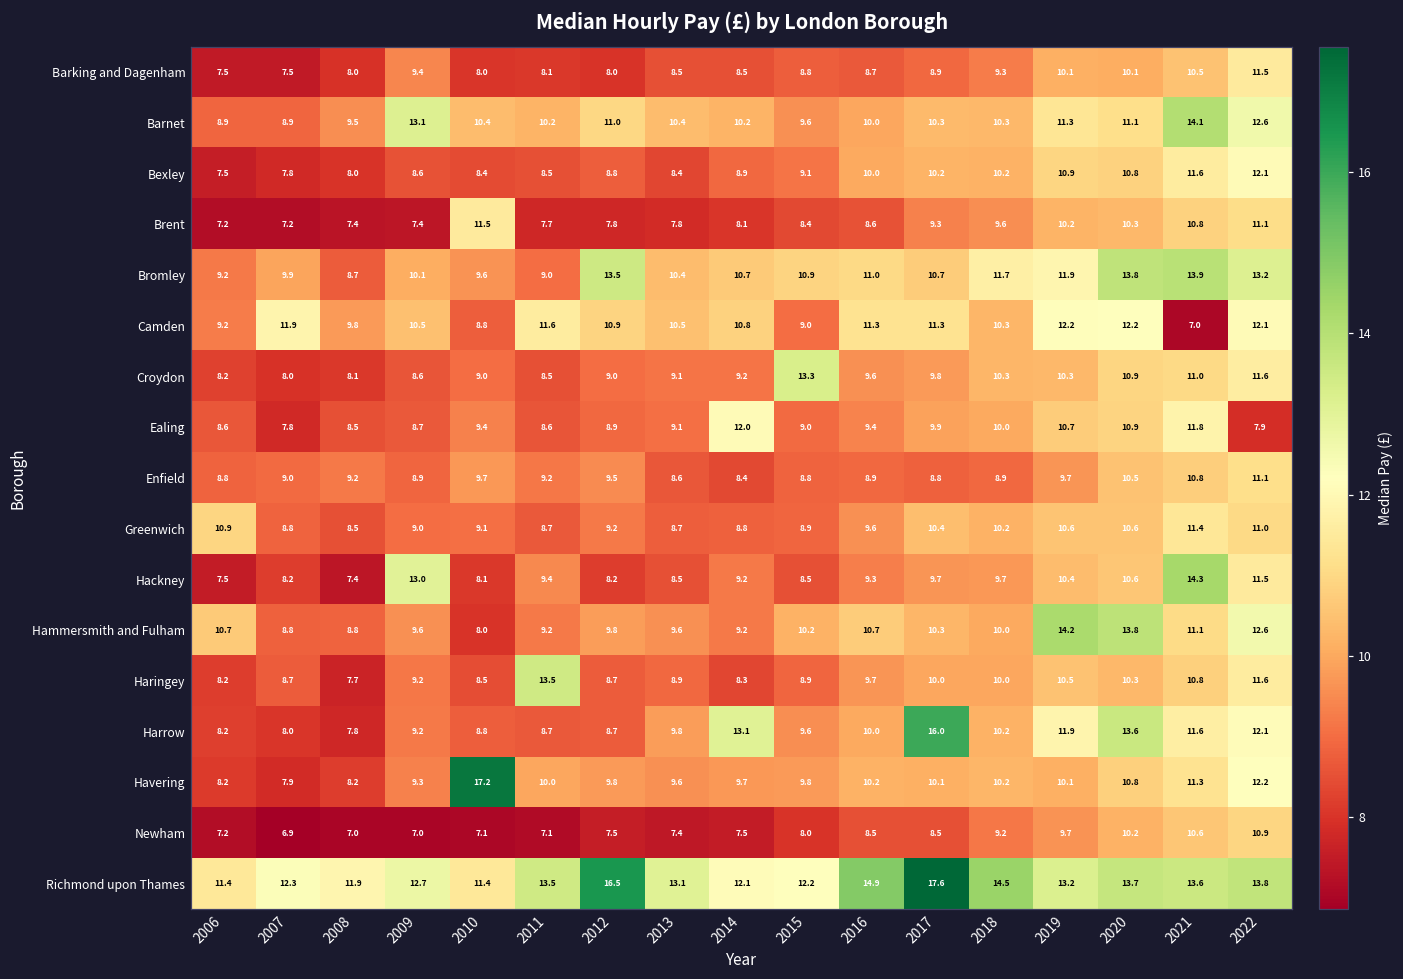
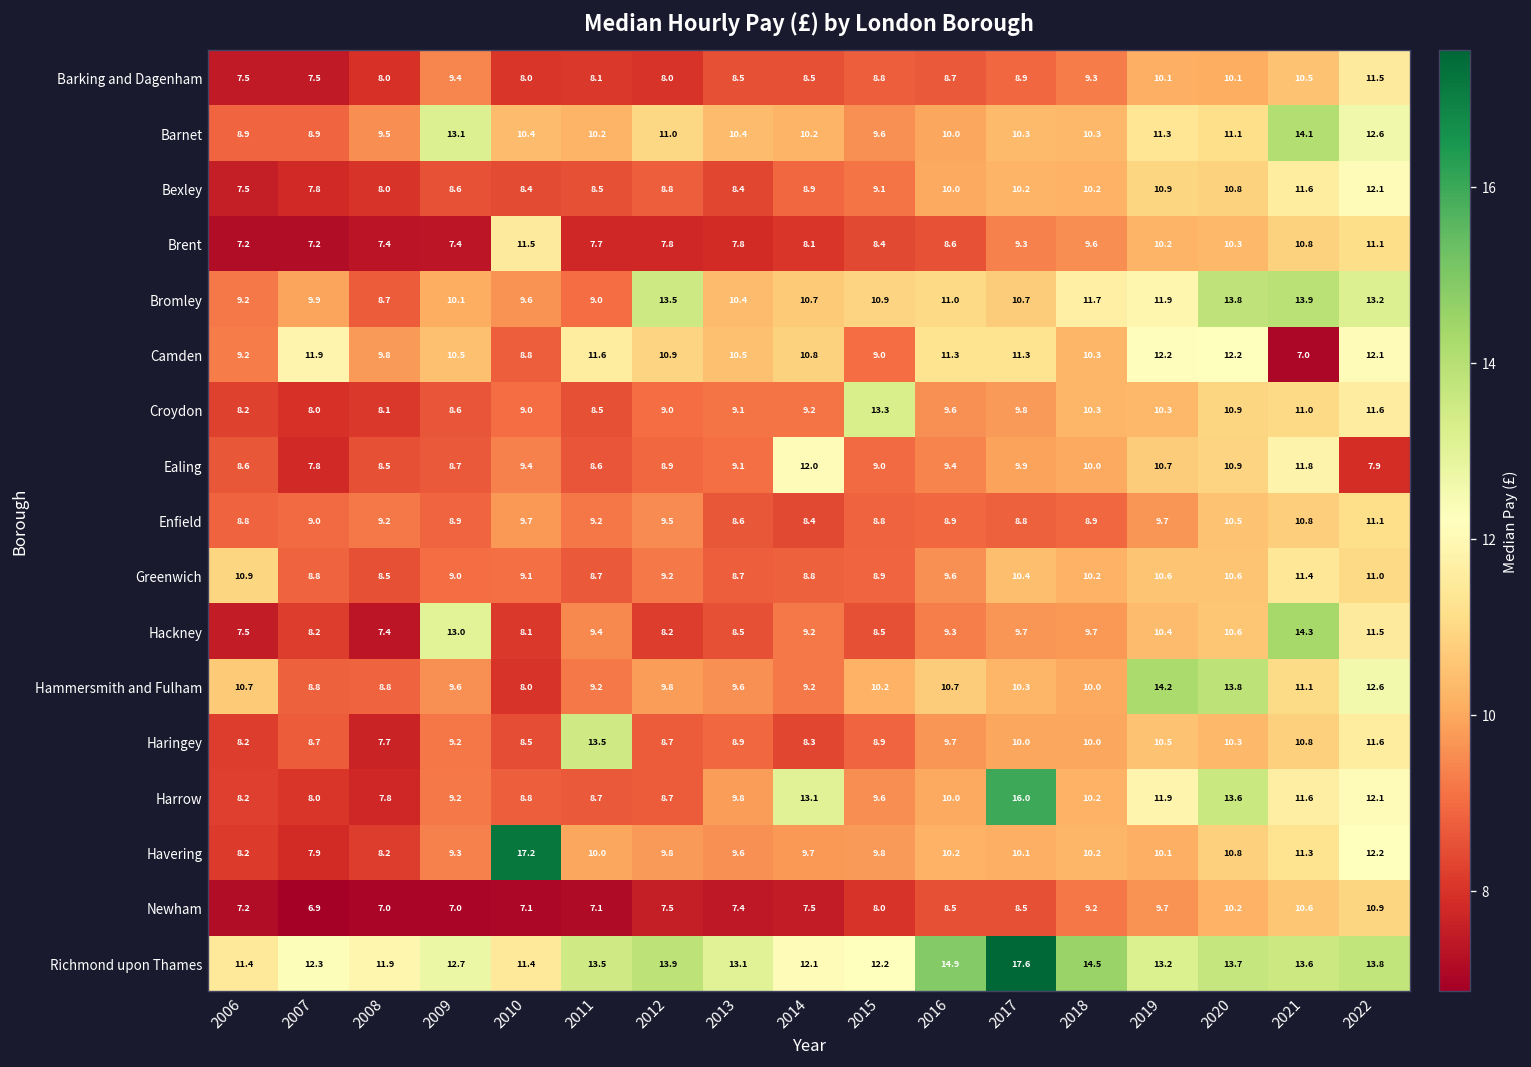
  {
    "Richmond upon Thames": {
      "2006": 11.4,
      "2007": 12.3,
      "2008": 11.9,
      "2009": 12.7,
      "2010": 11.4,
      "2011": 13.5,
-     "2012": 16.5,
+     "2012": 13.9,
      "2013": 13.1,
      "2014": 12.1,
      "2015": 12.2,
      "2016": 14.9,
      "2017": 17.6,
      "2018": 14.5,
      "2019": 13.2,
      "2020": 13.7,
      "2021": 13.6,
      "2022": 13.8
    }
  }
